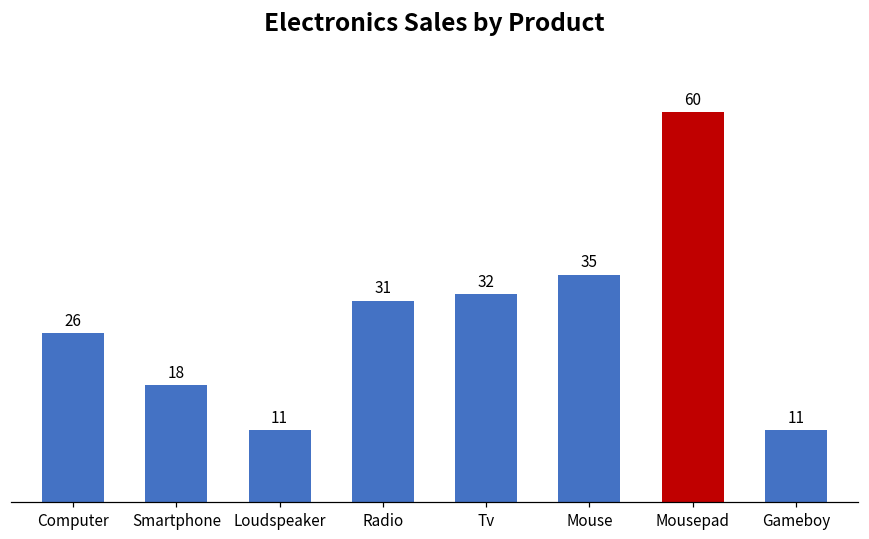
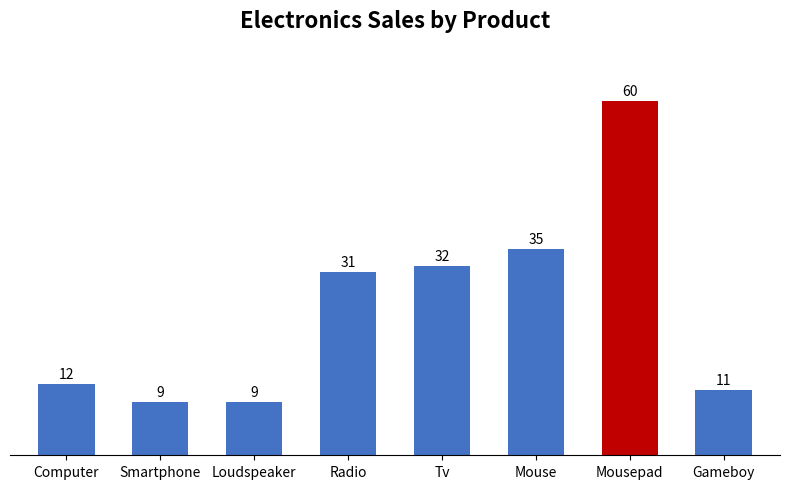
  {
-   "Computer": 26,
-   "Smartphone": 18,
-   "Loudspeaker": 11,
+   "Computer": 12,
+   "Smartphone": 9,
+   "Loudspeaker": 9,
    "Radio": 31,
    "Tv": 32,
    "Mouse": 35,
    "Mousepad": 60,
    "Gameboy": 11
  }
